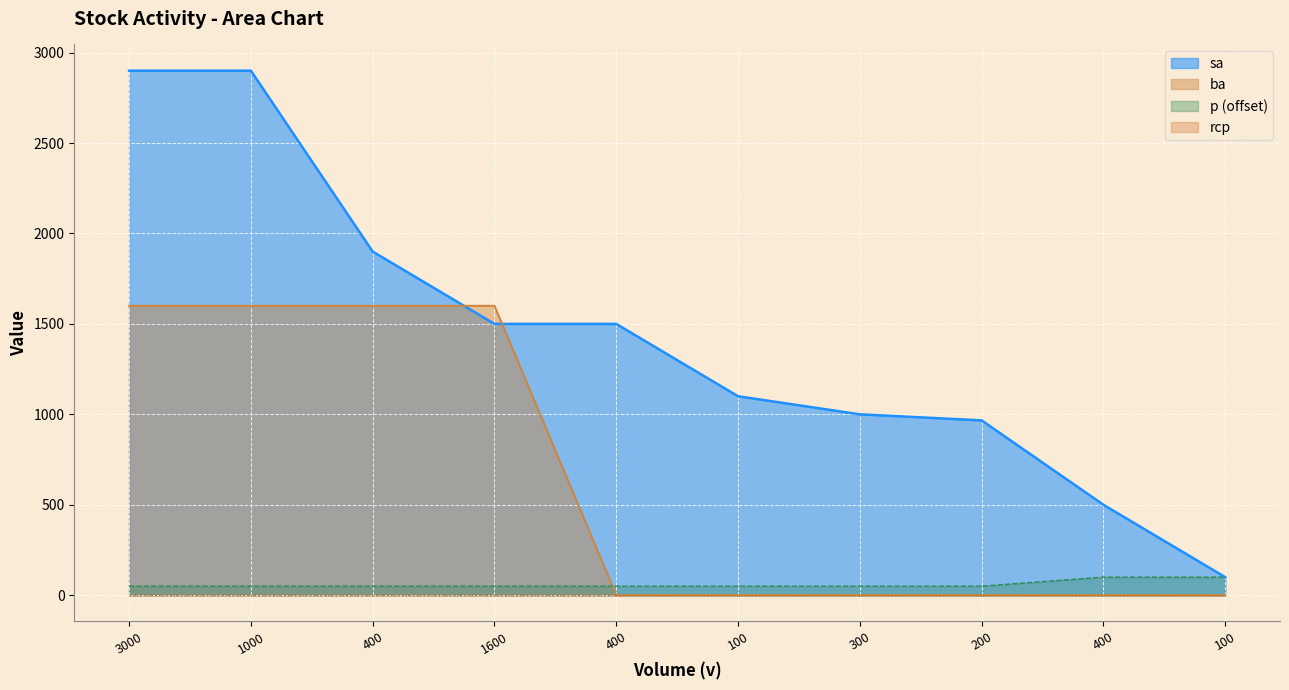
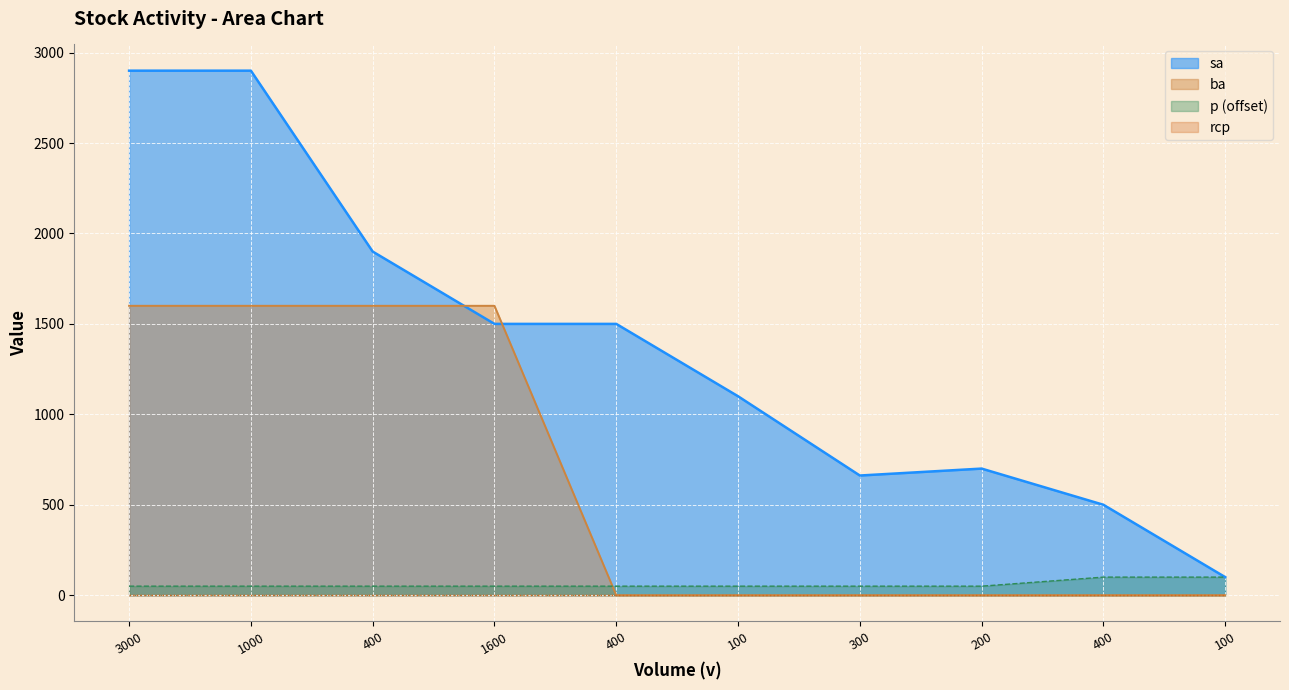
  {
    "sa": {
      "3000": 2900,
      "1000": 2900,
      "1600": 1500,
-     "300": 1000,
-     "200": 970
+     "300": 660,
+     "200": 700
    },
    "p (offset)": {
      "3000": 50,
      "1000": 50,
      "1600": 50,
      "300": 50,
      "200": 50
    }
  }
